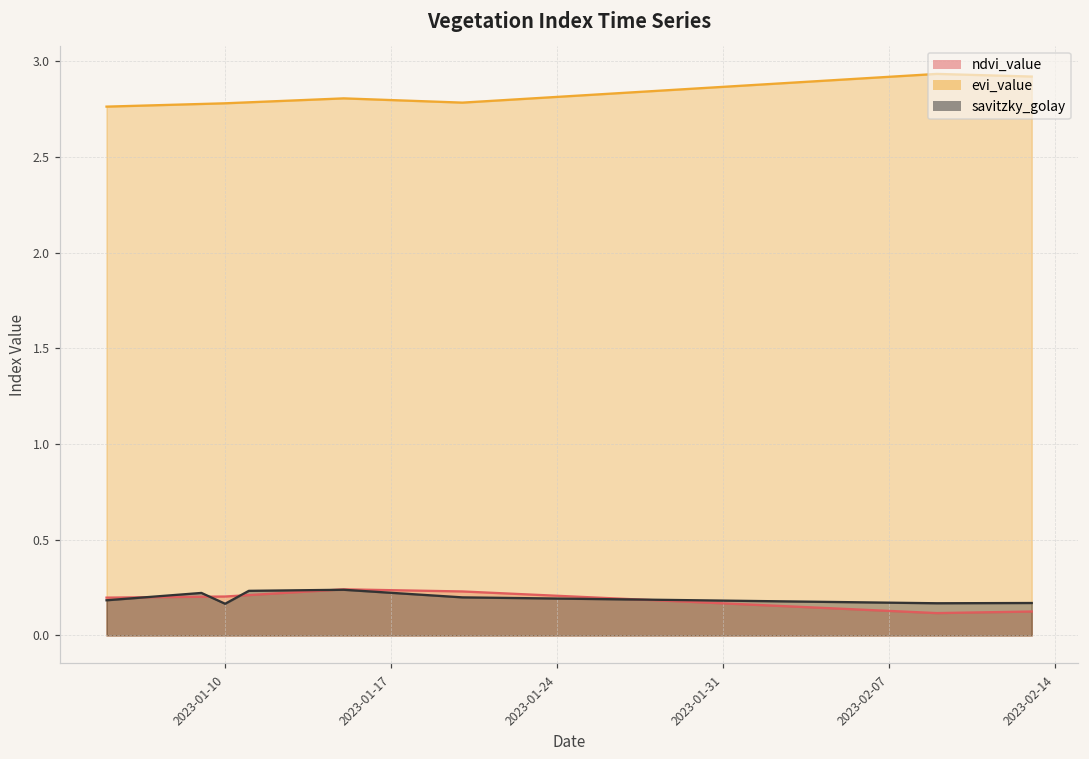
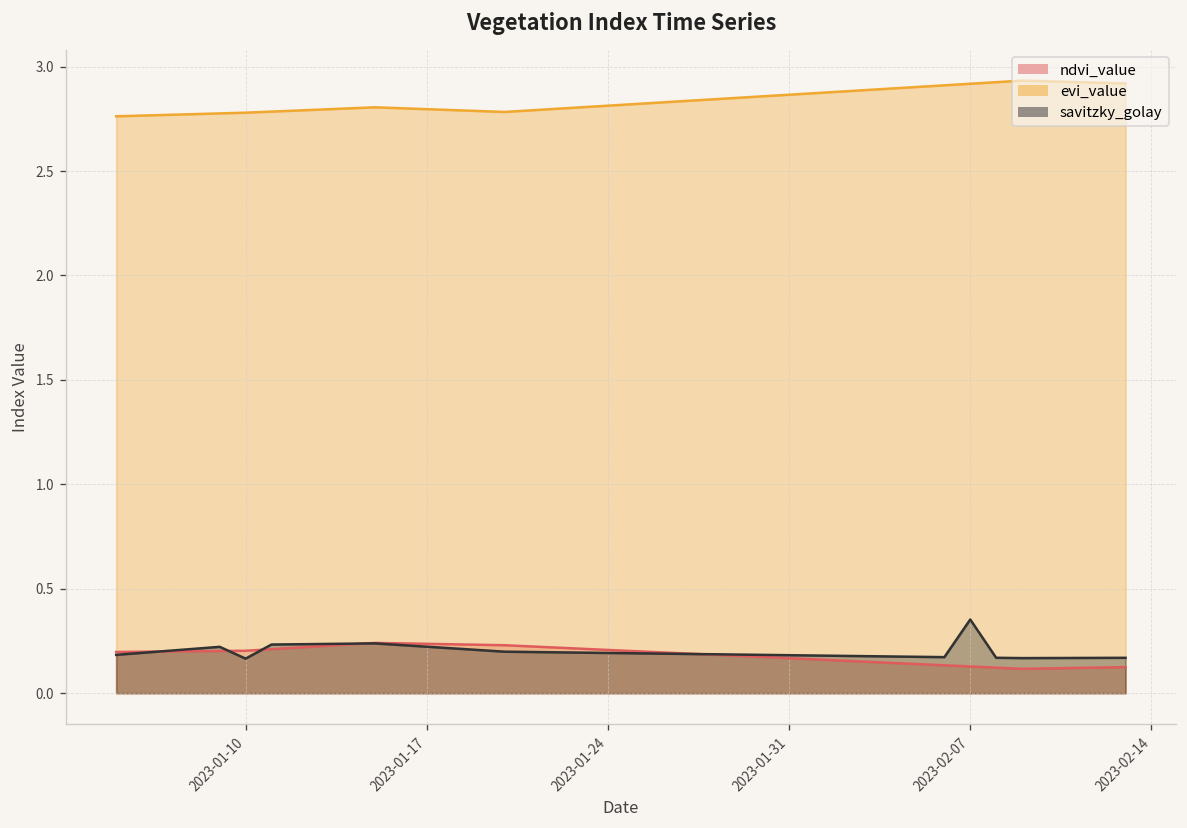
  {
    "savitzky_golay": {
      "2023-01-10": 0.17,
-     "2023-02-07": 0.17
+     "2023-02-07": 0.35
    }
  }
